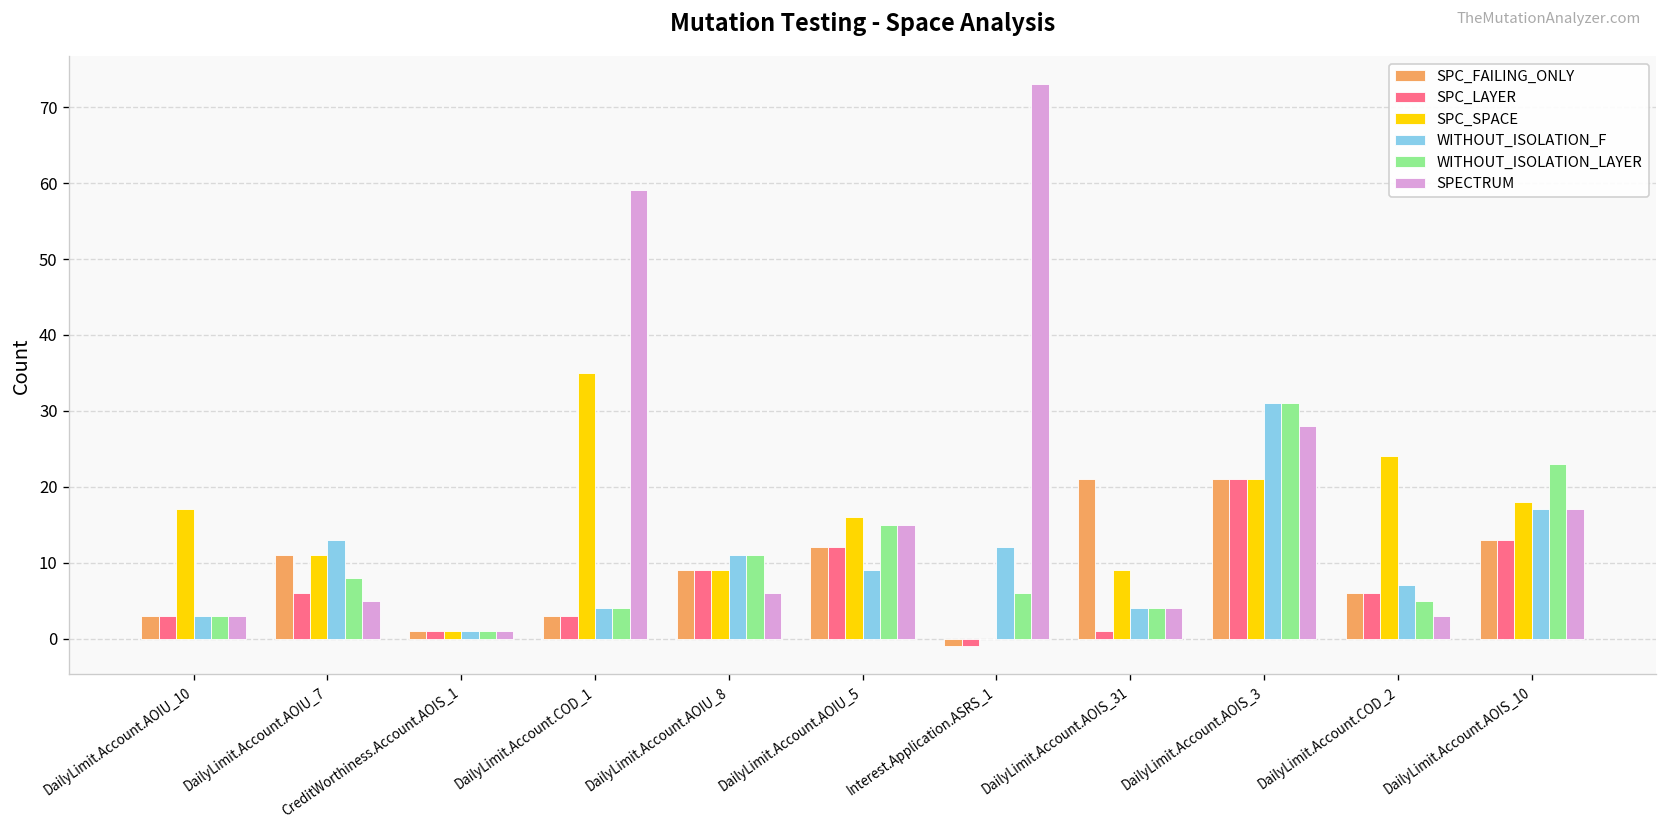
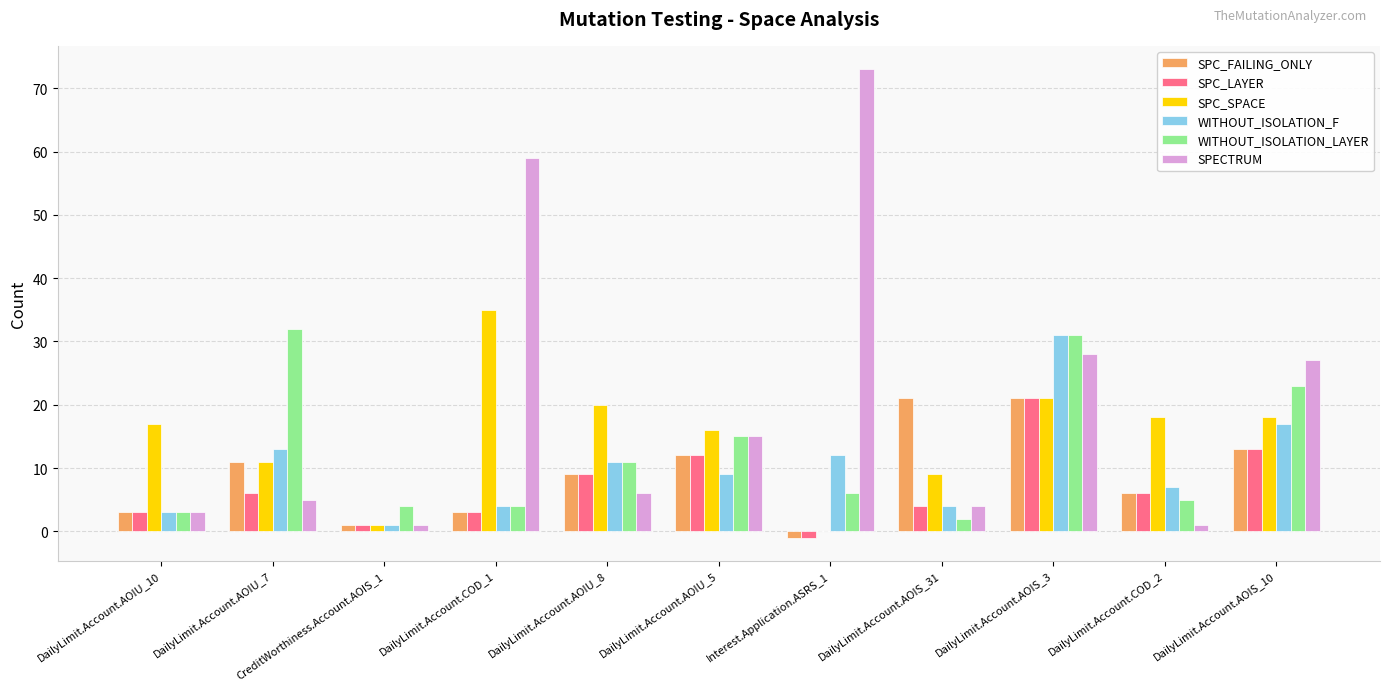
  {
    "SPC_FAILING_ONLY": {
      "DailyLimit.Account.AOIU_10": 3,
      "DailyLimit.Account.AOIU_7": 11,
      "CreditWorthiness.Account.AOIS_1": 1,
      "DailyLimit.Account.COD_1": 3,
      "DailyLimit.Account.AOIU_8": 9,
      "DailyLimit.Account.AOIU_5": 12,
      "Interest.Application.ASRS_1": -1,
      "DailyLimit.Account.AOIS_31": 21,
      "DailyLimit.Account.AOIS_3": 21,
      "DailyLimit.Account.COD_2": 6,
      "DailyLimit.Account.AOIS_10": 13
    },
    "SPC_LAYER": {
      "DailyLimit.Account.AOIU_10": 3,
      "DailyLimit.Account.AOIU_7": 6,
      "CreditWorthiness.Account.AOIS_1": 1,
      "DailyLimit.Account.COD_1": 3,
      "DailyLimit.Account.AOIU_8": 9,
      "DailyLimit.Account.AOIU_5": 12,
      "Interest.Application.ASRS_1": -1,
-     "DailyLimit.Account.AOIS_31": 1,
+     "DailyLimit.Account.AOIS_31": 4,
      "DailyLimit.Account.AOIS_3": 21,
      "DailyLimit.Account.COD_2": 6,
      "DailyLimit.Account.AOIS_10": 13
    },
    "SPC_SPACE": {
      "DailyLimit.Account.AOIU_10": 17,
      "DailyLimit.Account.AOIU_7": 11,
      "CreditWorthiness.Account.AOIS_1": 1,
      "DailyLimit.Account.COD_1": 35,
-     "DailyLimit.Account.AOIU_8": 9,
+     "DailyLimit.Account.AOIU_8": 20,
      "DailyLimit.Account.AOIU_5": 16,
      "Interest.Application.ASRS_1": 0,
      "DailyLimit.Account.AOIS_31": 9,
      "DailyLimit.Account.AOIS_3": 21,
-     "DailyLimit.Account.COD_2": 24,
+     "DailyLimit.Account.COD_2": 18,
      "DailyLimit.Account.AOIS_10": 18
    },
    "WITHOUT_ISOLATION_F": {
      "DailyLimit.Account.AOIU_10": 3,
      "DailyLimit.Account.AOIU_7": 13,
      "CreditWorthiness.Account.AOIS_1": 1,
      "DailyLimit.Account.COD_1": 4,
      "DailyLimit.Account.AOIU_8": 11,
      "DailyLimit.Account.AOIU_5": 9,
      "Interest.Application.ASRS_1": 12,
      "DailyLimit.Account.AOIS_31": 4,
      "DailyLimit.Account.AOIS_3": 31,
      "DailyLimit.Account.COD_2": 7,
      "DailyLimit.Account.AOIS_10": 17
    },
    "WITHOUT_ISOLATION_LAYER": {
      "DailyLimit.Account.AOIU_10": 3,
-     "DailyLimit.Account.AOIU_7": 8,
-     "CreditWorthiness.Account.AOIS_1": 1,
+     "DailyLimit.Account.AOIU_7": 32,
+     "CreditWorthiness.Account.AOIS_1": 4,
      "DailyLimit.Account.COD_1": 4,
      "DailyLimit.Account.AOIU_8": 11,
      "DailyLimit.Account.AOIU_5": 15,
      "Interest.Application.ASRS_1": 6,
-     "DailyLimit.Account.AOIS_31": 4,
+     "DailyLimit.Account.AOIS_31": 2,
      "DailyLimit.Account.AOIS_3": 31,
      "DailyLimit.Account.COD_2": 5,
      "DailyLimit.Account.AOIS_10": 23
    },
    "SPECTRUM": {
      "DailyLimit.Account.AOIU_10": 3,
      "DailyLimit.Account.AOIU_7": 5,
      "CreditWorthiness.Account.AOIS_1": 1,
      "DailyLimit.Account.COD_1": 59,
      "DailyLimit.Account.AOIU_8": 6,
      "DailyLimit.Account.AOIU_5": 15,
      "Interest.Application.ASRS_1": 73,
      "DailyLimit.Account.AOIS_31": 4,
      "DailyLimit.Account.AOIS_3": 28,
-     "DailyLimit.Account.COD_2": 3,
-     "DailyLimit.Account.AOIS_10": 17
+     "DailyLimit.Account.COD_2": 1,
+     "DailyLimit.Account.AOIS_10": 27
    }
  }
